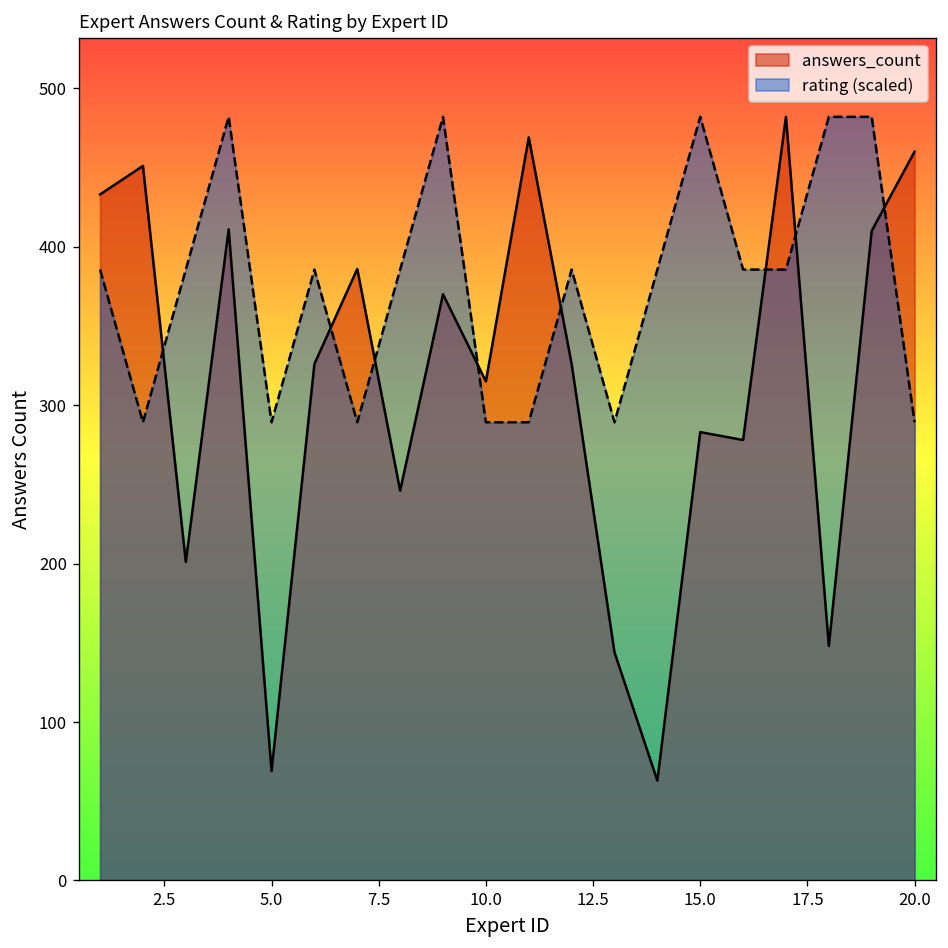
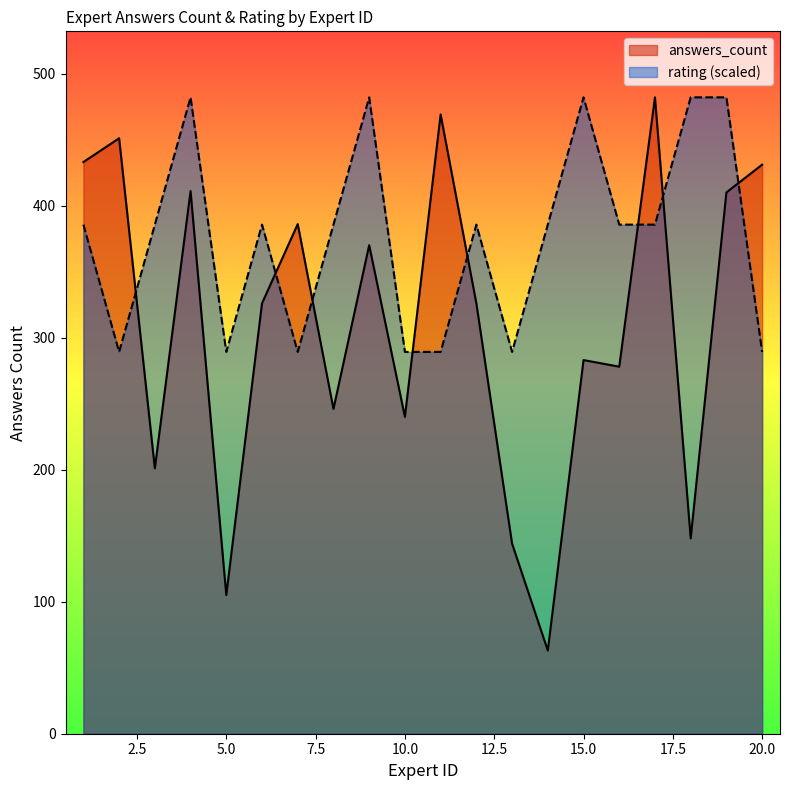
  {
    "answers_count": {
-     "5.0": 69,
-     "10.0": 315,
+     "5.0": 105,
+     "10.0": 240,
      "15.0": 283,
-     "20.0": 460
+     "20.0": 431
    },
    "rating (scaled)": {
      "5.0": 289,
      "10.0": 289,
      "15.0": 482,
      "20.0": 289
    }
  }
